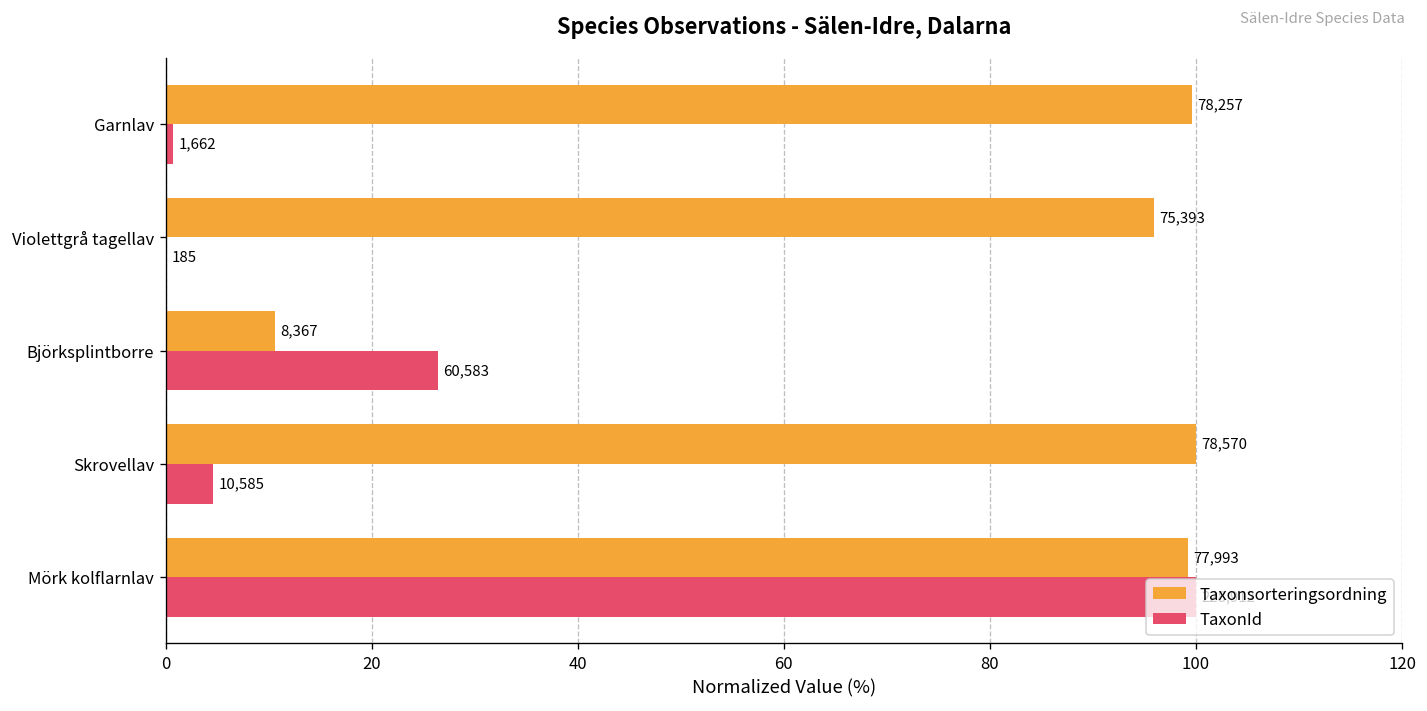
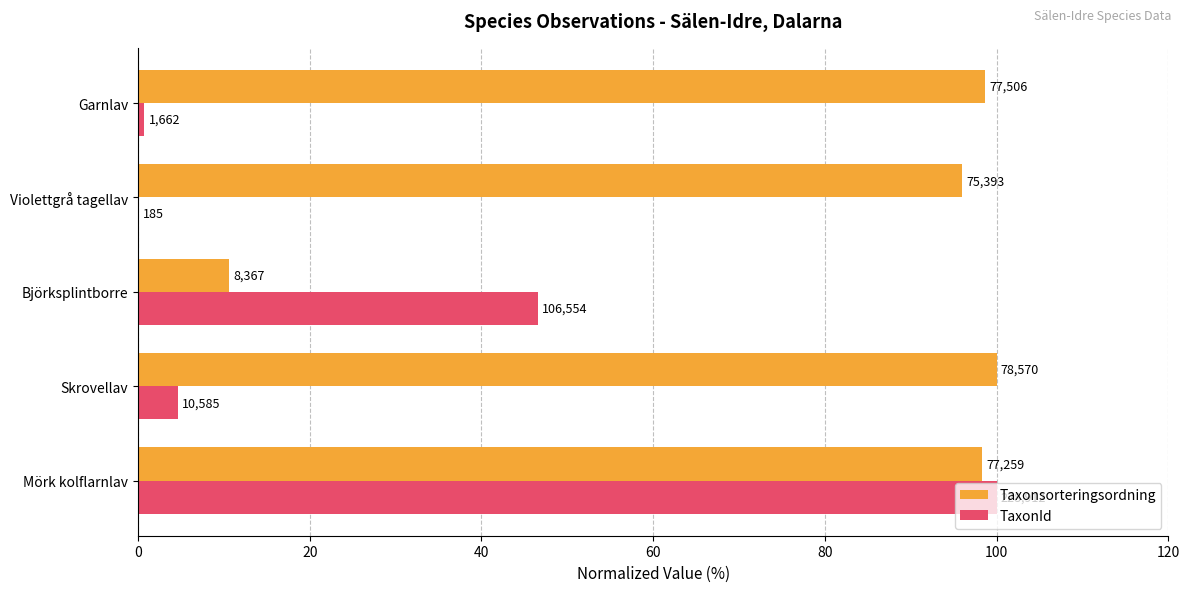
  {
    "Taxonsorteringsordning": {
-     "Garnlav": "78,257",
-     "Mörk kolflarnlav": "77,993"
+     "Garnlav": "77,506",
+     "Mörk kolflarnlav": "77,259"
    },
    "TaxonId": {
-     "Björksplintborre": "60,583"
+     "Björksplintborre": "106,554"
    }
  }
